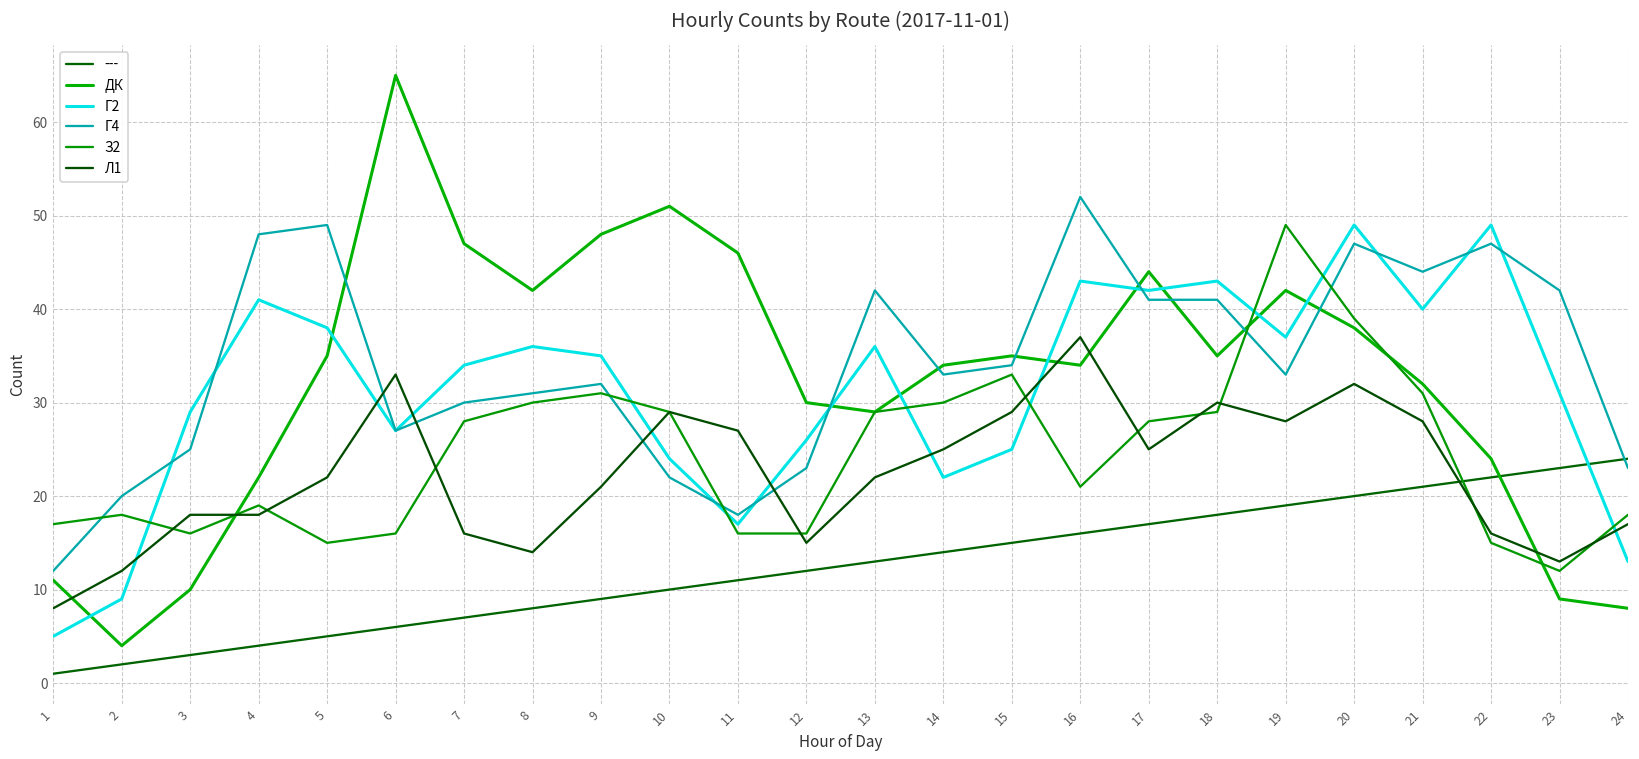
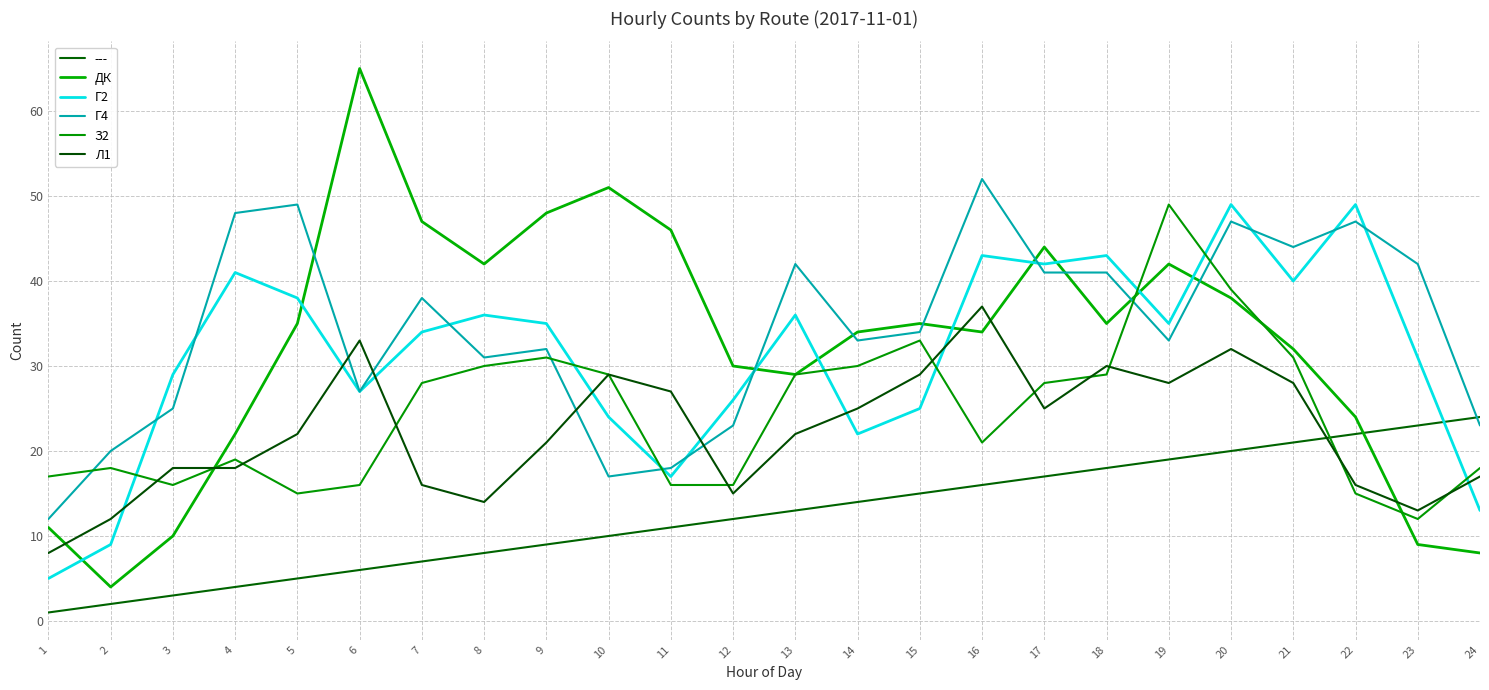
  {
    "Г2": {
      "1": 5,
      "2": 9,
      "3": 29,
      "4": 41,
      "5": 38,
      "7": 34,
      "8": 36,
      "9": 35,
      "10": 24,
      "11": 17,
      "12": 26,
      "13": 36,
      "14": 22,
      "15": 25,
      "16": 43,
      "17": 42,
      "18": 43,
-     "19": 37,
+     "19": 35,
      "20": 49,
      "21": 40,
      "22": 49,
      "23": 31,
      "24": 13
    },
    "Г4": {
      "1": 12,
      "2": 20,
      "3": 25,
      "4": 48,
      "5": 49,
-     "7": 30,
+     "7": 38,
      "8": 31,
      "9": 32,
-     "10": 22,
+     "10": 17,
      "11": 18,
      "12": 23,
      "13": 42,
      "14": 33,
      "15": 34,
      "16": 52,
      "17": 41,
      "18": 41,
      "19": 33,
      "20": 47,
      "21": 44,
      "22": 47,
      "23": 42,
      "24": 23
    }
  }
